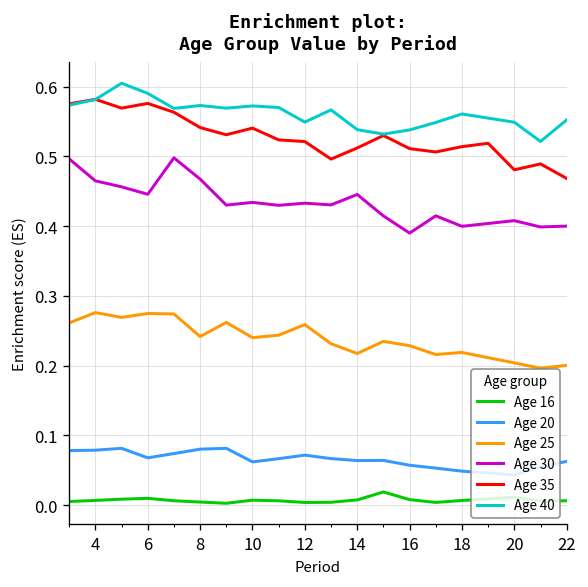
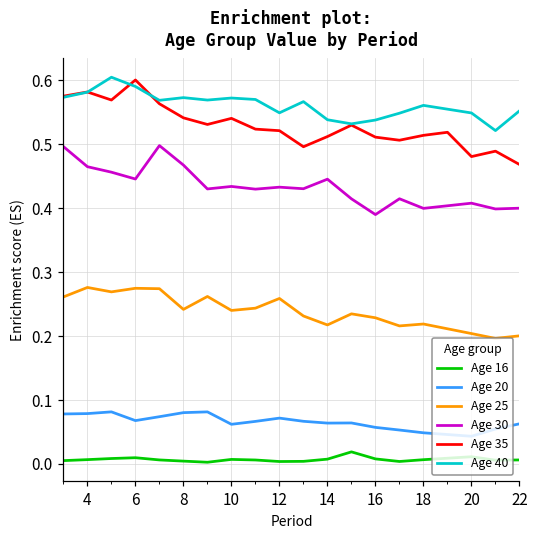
  {
    "Age 16": {
      "4": 0.01,
      "6": 0.01,
      "8": 0.00,
      "10": 0.01,
      "12": 0.00,
      "14": 0.01,
      "16": 0.01,
      "18": 0.01,
      "22": 0.01
    },
    "Age 20": {
      "4": 0.08,
      "6": 0.07,
      "8": 0.08,
      "10": 0.06,
      "12": 0.07,
      "14": 0.06,
      "16": 0.06,
      "18": 0.05,
      "22": 0.06
    },
    "Age 25": {
      "4": 0.28,
      "6": 0.27,
      "8": 0.24,
      "10": 0.24,
      "12": 0.26,
      "14": 0.22,
      "16": 0.23,
      "18": 0.22,
      "20": 0.20,
      "22": 0.20
    },
    "Age 30": {
      "4": 0.46,
      "6": 0.45,
      "8": 0.47,
      "10": 0.43,
      "12": 0.43,
      "14": 0.45,
      "16": 0.39,
      "18": 0.40,
      "20": 0.41,
      "22": 0.40
    },
    "Age 35": {
-     "6": 0.58,
+     "6": 0.60,
      "8": 0.54,
      "10": 0.54,
      "12": 0.52,
      "14": 0.51,
      "16": 0.51,
      "18": 0.51,
      "20": 0.48,
      "22": 0.47
    },
    "Age 40": {
      "6": 0.59,
      "8": 0.57,
      "10": 0.57,
      "12": 0.55,
      "14": 0.54,
      "16": 0.54,
      "18": 0.56,
      "20": 0.55,
      "22": 0.55
    }
  }
